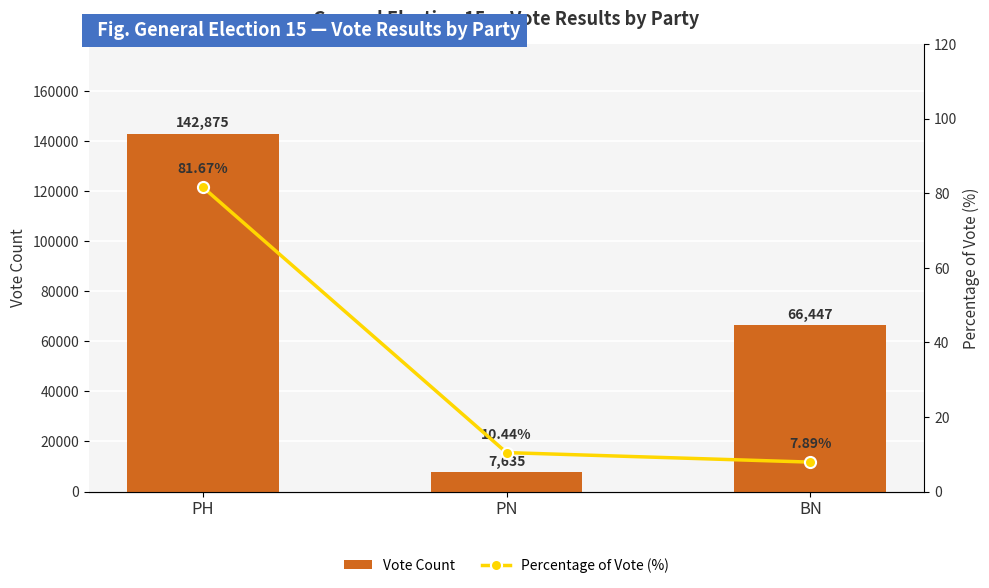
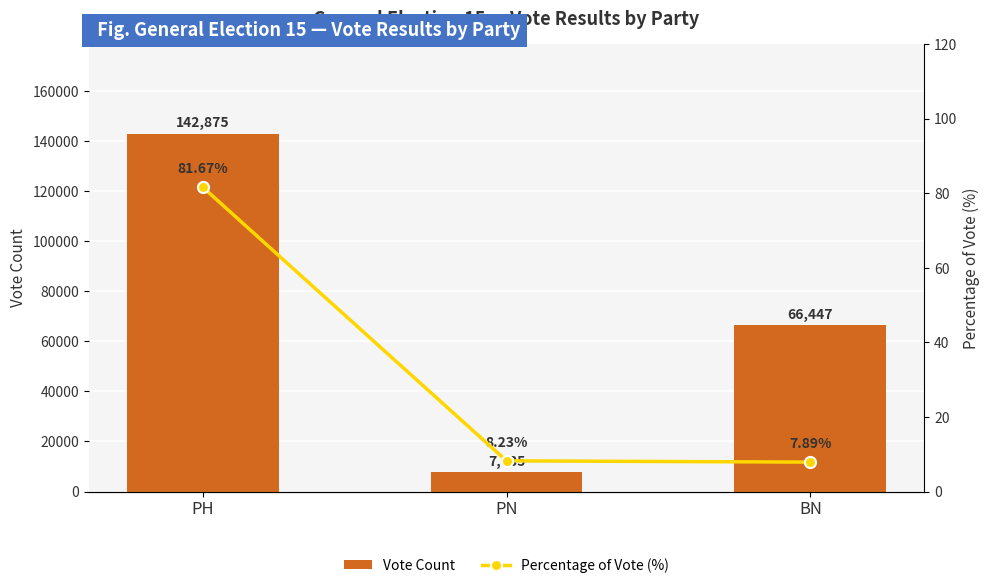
  {
    "Vote Count": {
      "PH": "142,875",
      "PN": "7,635",
      "BN": "66,447"
    },
    "Percentage of Vote (%)": {
      "PH": "81.67%",
-     "PN": "10.44%",
+     "PN": "8.23%",
      "BN": "7.89%"
    }
  }
